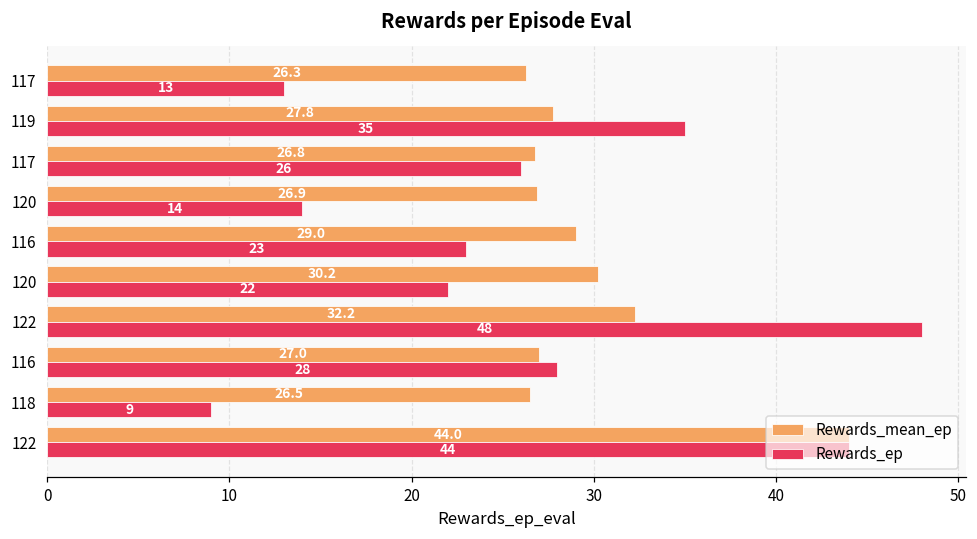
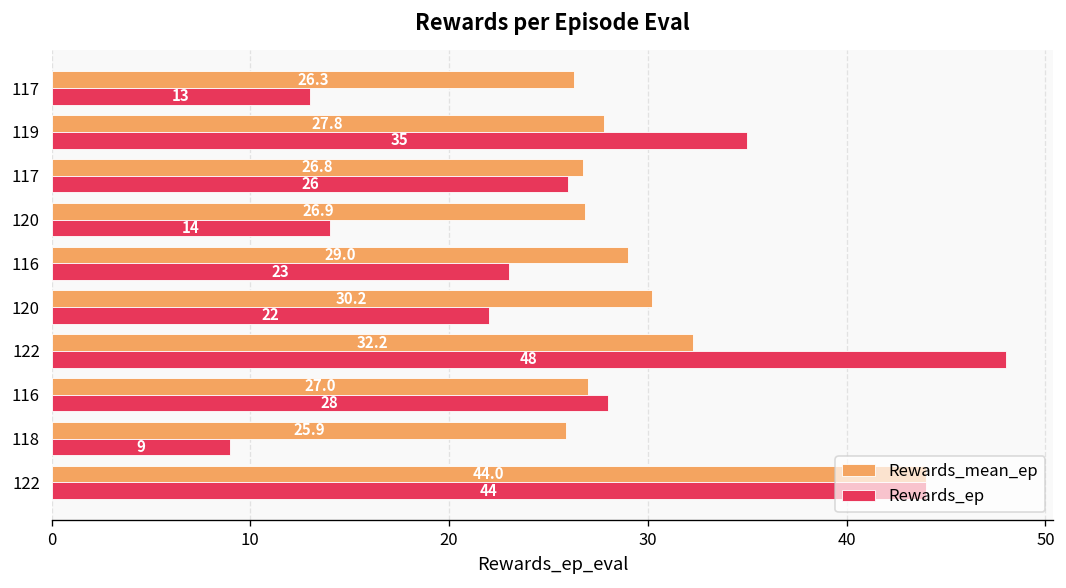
  {
    "Rewards_mean_ep": {
      "119": 27.8,
-     "118": 26.5
+     "118": 25.9
    },
    "Rewards_ep": {
      "119": 35,
      "118": 9
    }
  }
